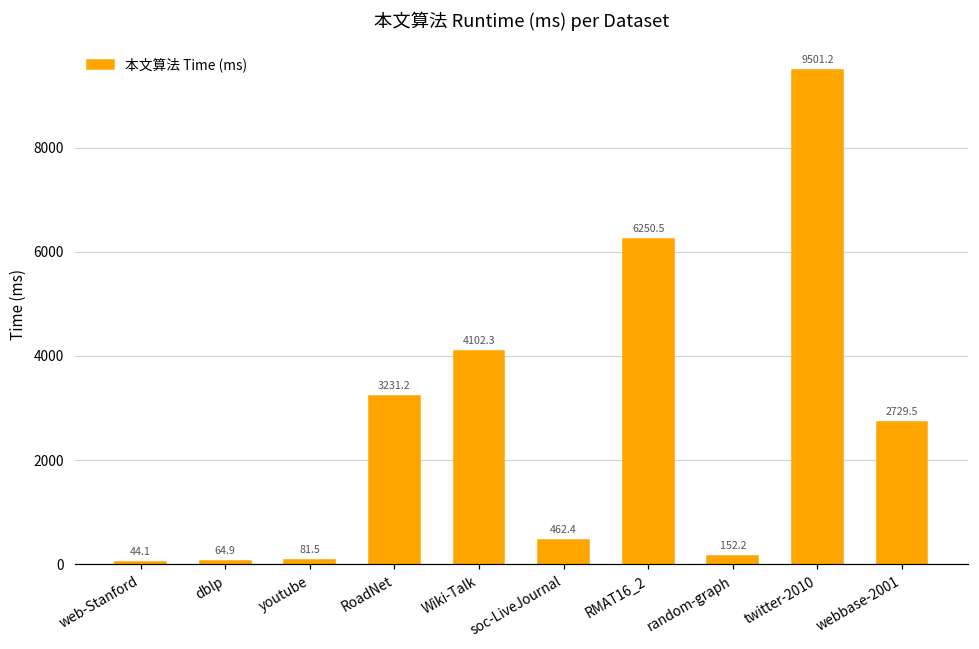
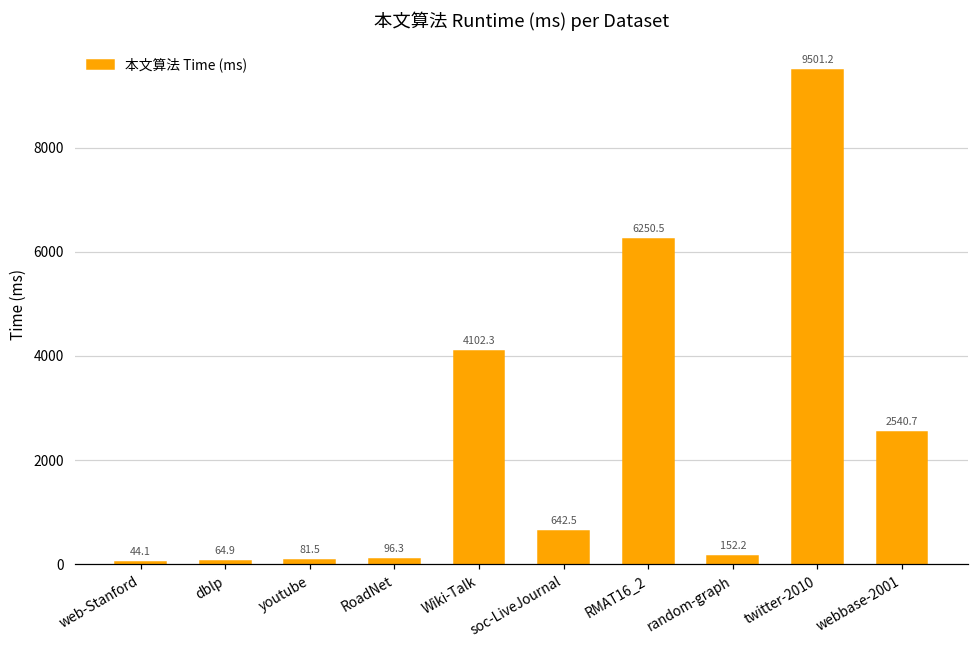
  {
    "web-Stanford": 44.1,
    "dblp": 64.9,
    "youtube": 81.5,
-   "RoadNet": 3231.2,
+   "RoadNet": 96.3,
    "Wiki-Talk": 4102.3,
-   "soc-LiveJournal": 462.4,
+   "soc-LiveJournal": 642.5,
    "RMAT16_2": 6250.5,
    "random-graph": 152.2,
    "twitter-2010": 9501.2,
-   "webbase-2001": 2729.5
+   "webbase-2001": 2540.7
  }
